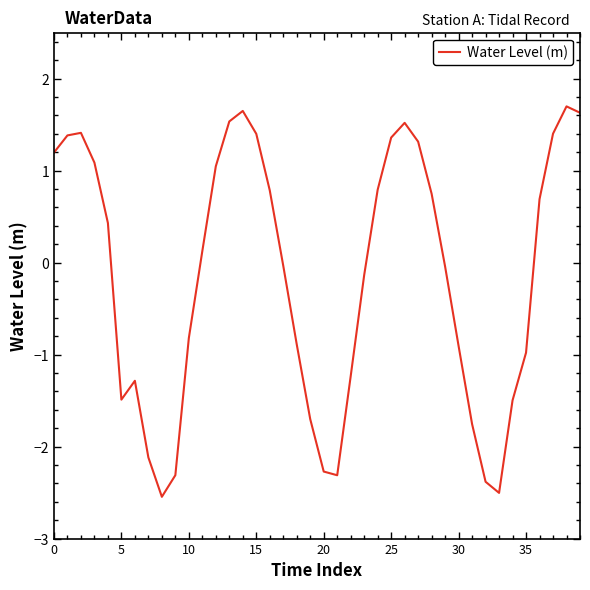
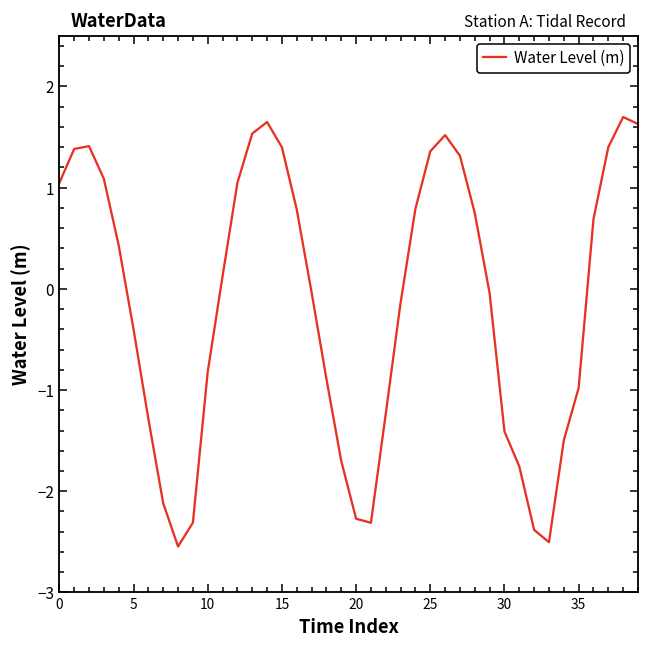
  {
-   "0": 1.2,
-   "5": -1.5,
+   "0": 1.0,
+   "5": -0.4,
    "10": -0.8,
    "15": 1.4,
    "20": -2.3,
    "25": 1.4,
-   "30": -0.9,
+   "30": -1.4,
    "35": -1.0
  }
